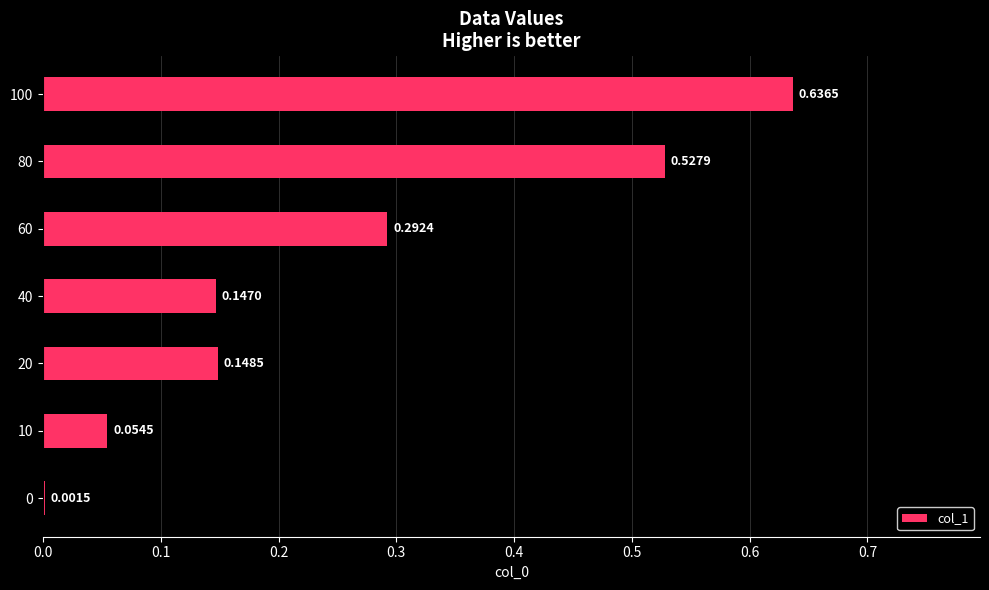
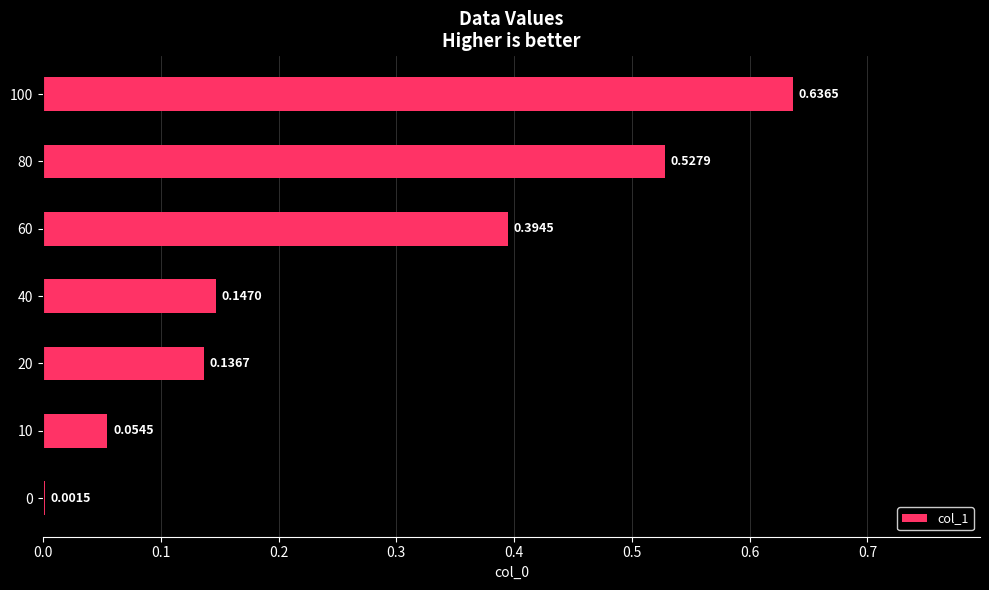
  {
    "100": 0.6365,
    "80": 0.5279,
-   "60": 0.2924,
+   "60": 0.3945,
    "40": 0.1470,
-   "20": 0.1485,
+   "20": 0.1367,
    "10": 0.0545,
    "0": 0.0015
  }
